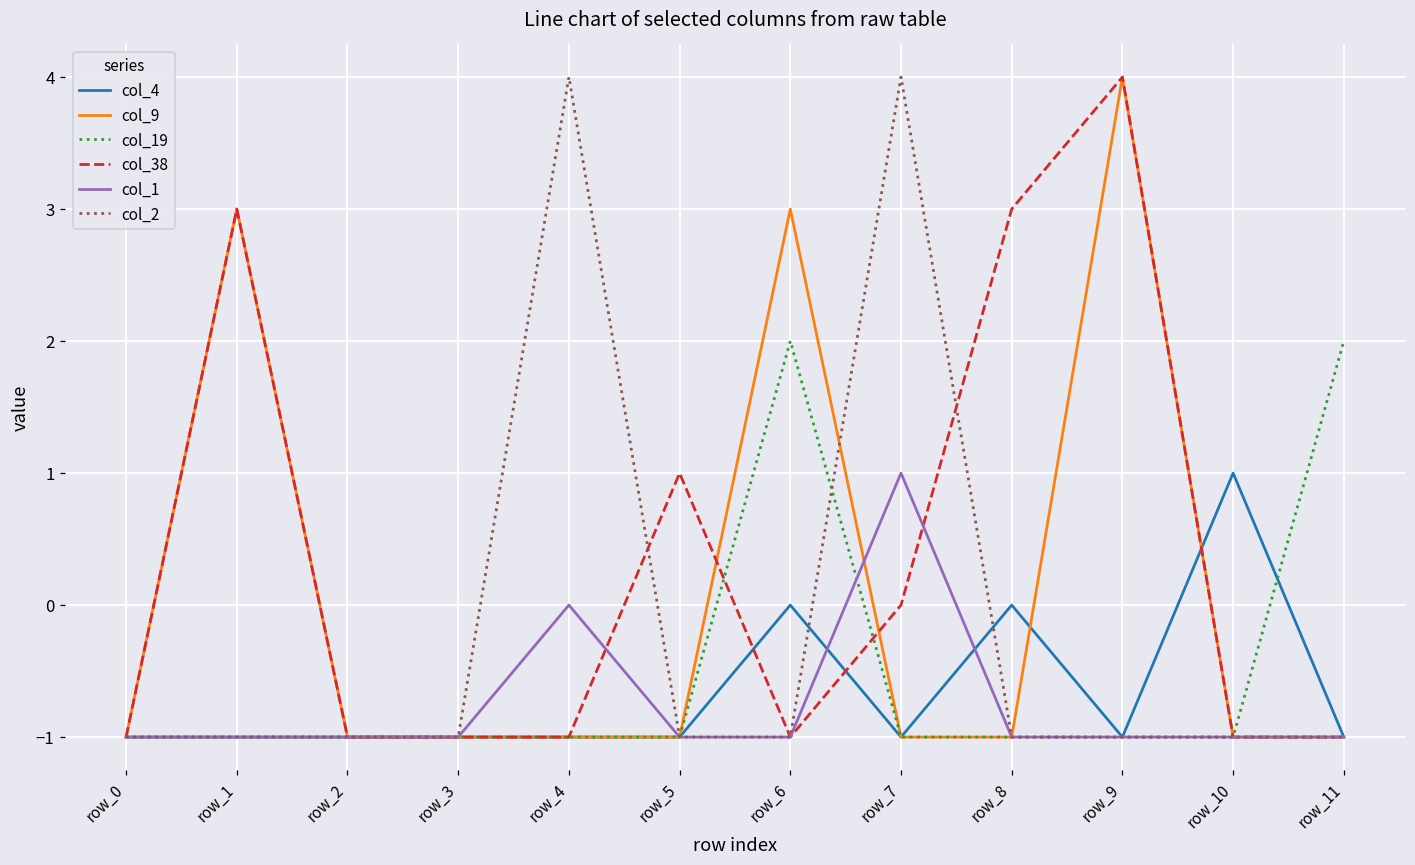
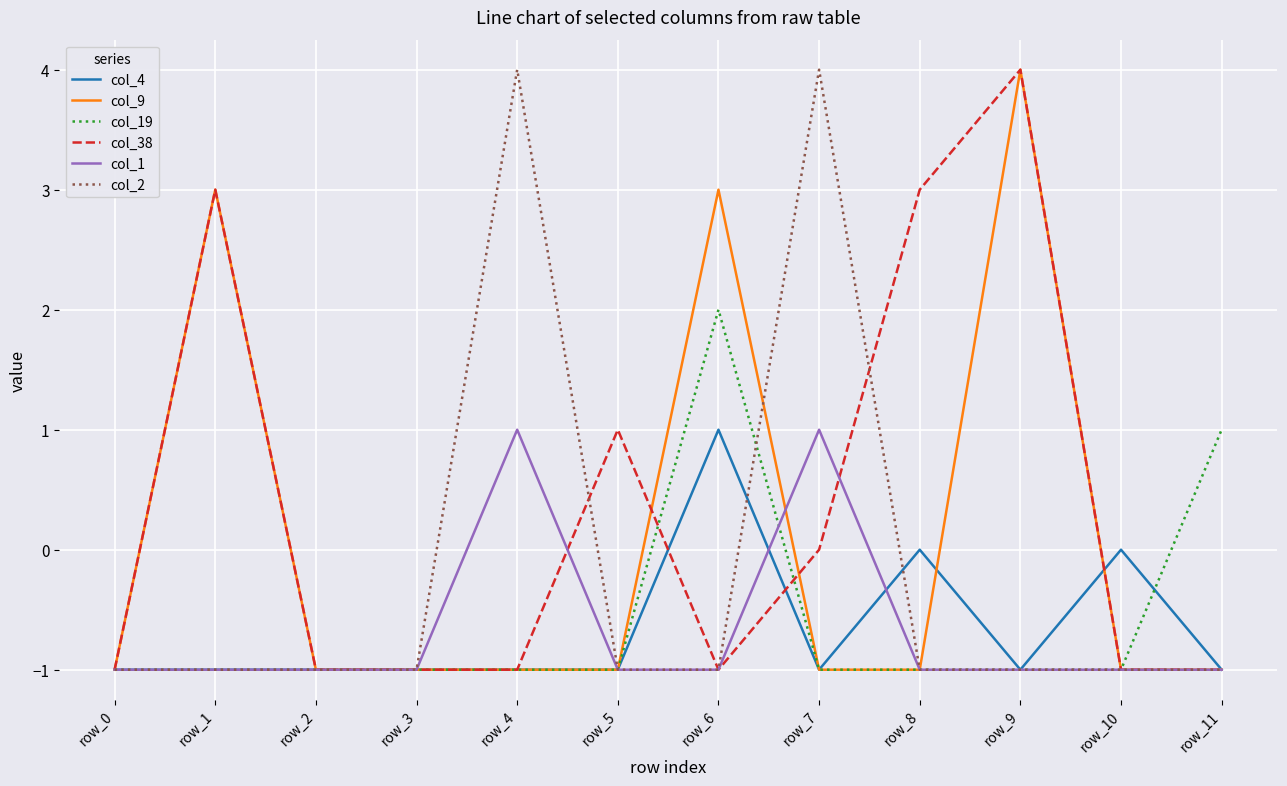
  {
    "col_4": {
-     "row_6": 0,
+     "row_6": 1,
      "row_8": 0,
-     "row_10": 1
+     "row_10": 0
    },
    "col_9": {
      "row_6": 3
    },
    "col_19": {
      "row_6": 2,
-     "row_11": 2
+     "row_11": 1
    },
    "col_38": {
      "row_5": 1,
      "row_7": 0,
      "row_8": 3
    },
    "col_1": {
-     "row_4": 0,
+     "row_4": 1,
      "row_7": 1
    },
    "col_2": {
      "row_4": 4,
      "row_7": 4
    }
  }
